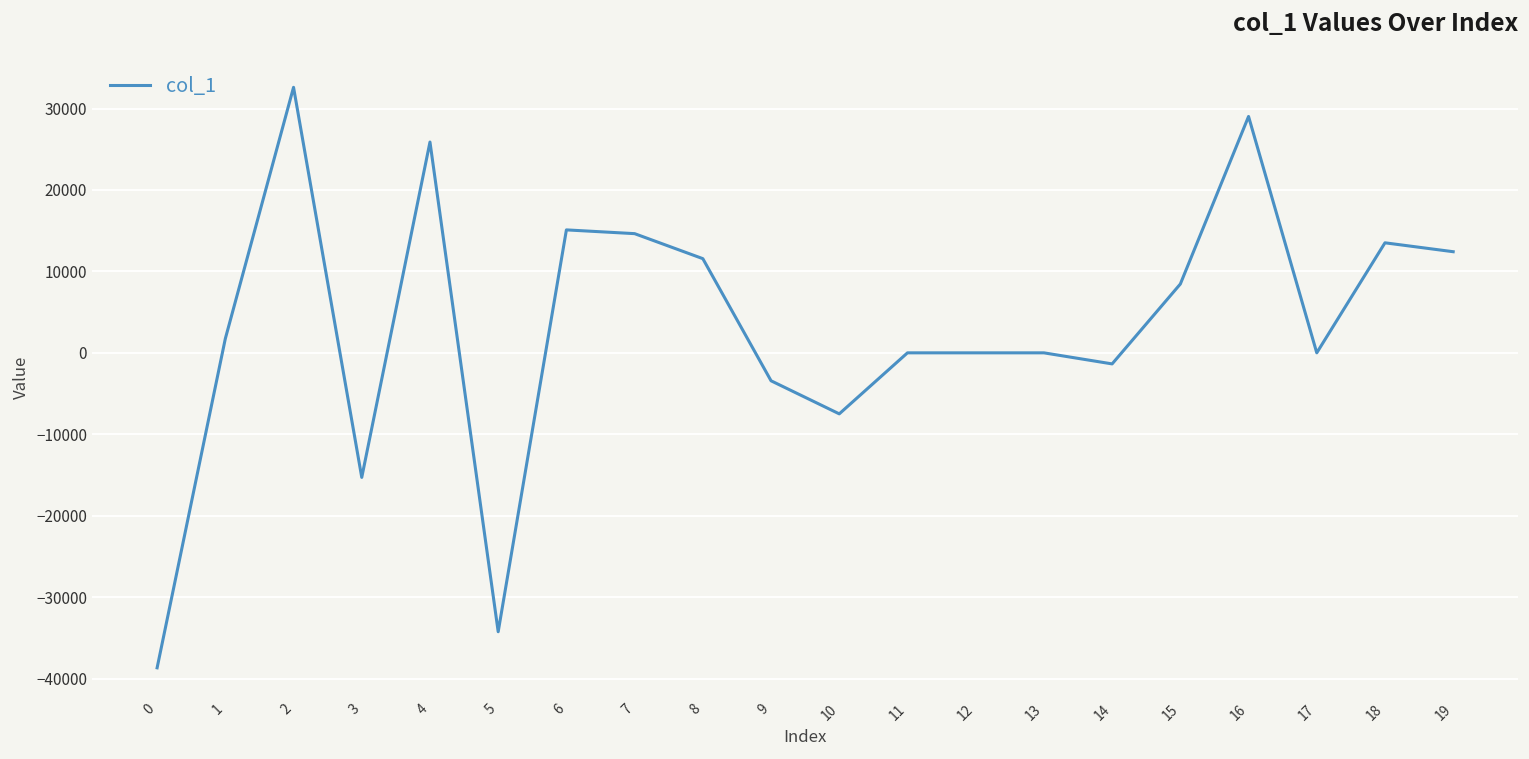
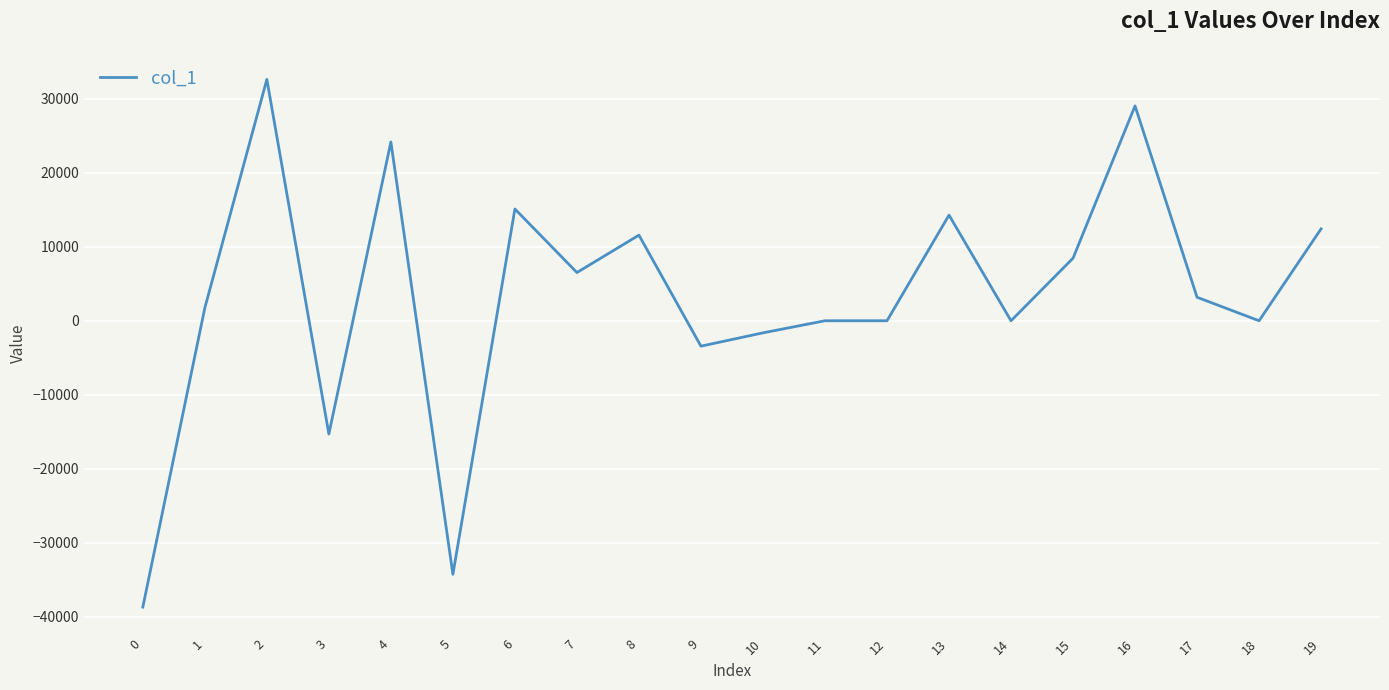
  {
    "0": -39000,
    "1": 2000,
    "2": 33000,
    "3": -15000,
-   "4": 26000,
+   "4": 24000,
    "5": -34000,
    "6": 15000,
-   "7": 15000,
+   "7": 7000,
    "8": 12000,
    "9": -3000,
-   "10": -7000,
+   "10": -2000,
    "11": 0,
    "12": 0,
-   "13": 0,
-   "14": -1000,
+   "13": 14000,
+   "14": 0,
    "15": 8000,
    "16": 29000,
-   "17": 0,
-   "18": 14000,
+   "17": 3000,
+   "18": 0,
    "19": 12000
  }
